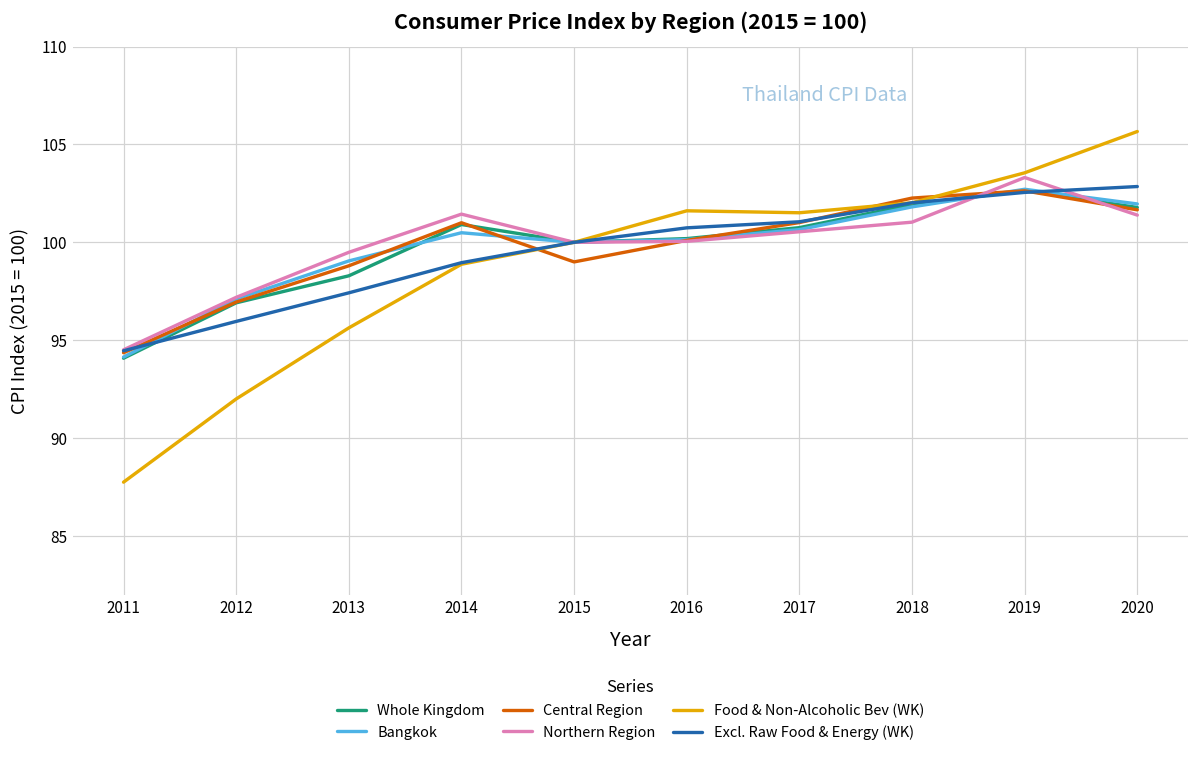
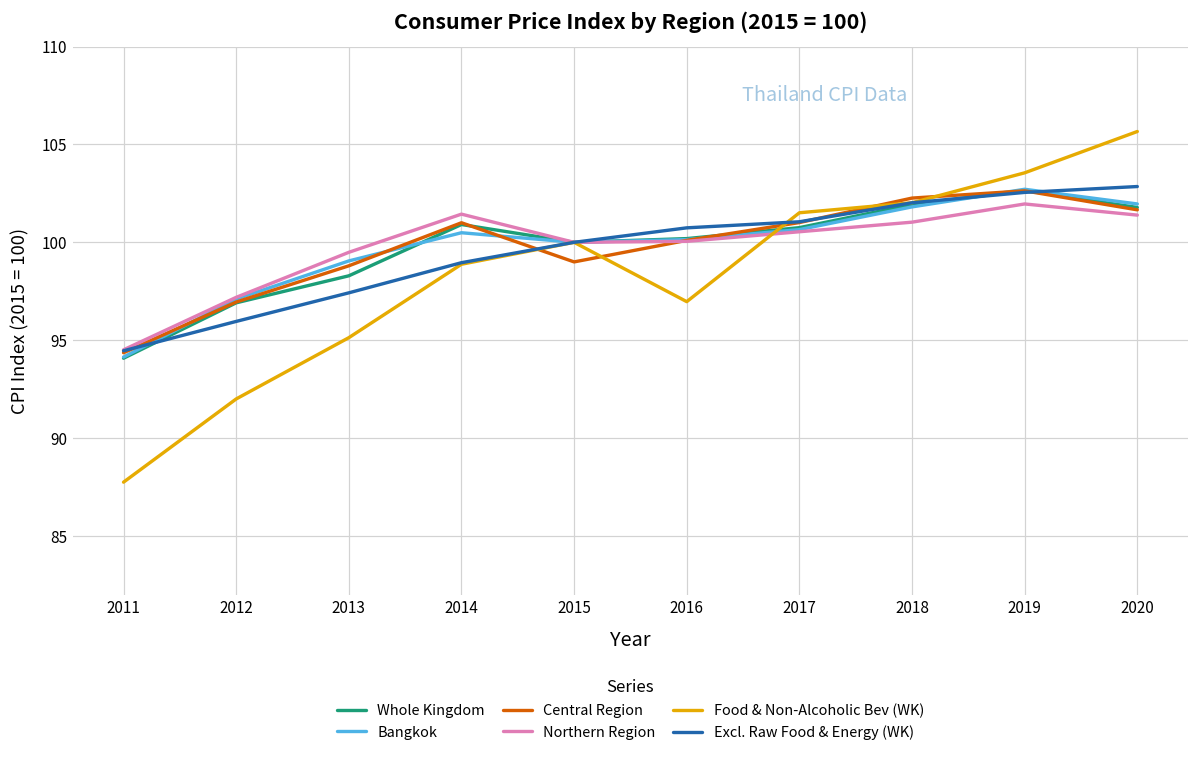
  {
    "Whole Kingdom": {
      "2013": 98.3
    },
    "Bangkok": {
      "2013": 99.1,
      "2014": 100.5,
      "2020": 102.0
    },
    "Central Region": {
      "2013": 98.8,
      "2015": 99.0,
      "2018": 102.3
    },
    "Northern Region": {
      "2013": 99.5,
      "2014": 101.4,
      "2018": 101.0,
-     "2019": 103.3,
+     "2019": 102.0,
      "2020": 101.4
    },
    "Food & Non-Alcoholic Bev (WK)": {
      "2011": 87.8,
      "2012": 92.0,
-     "2013": 95.6,
-     "2016": 101.6,
+     "2013": 95.1,
+     "2016": 97.0,
      "2017": 101.5,
      "2019": 103.6,
      "2020": 105.7
    },
    "Excl. Raw Food & Energy (WK)": {
      "2012": 96.0,
      "2013": 97.4,
      "2016": 100.7,
      "2020": 102.9
    }
  }
